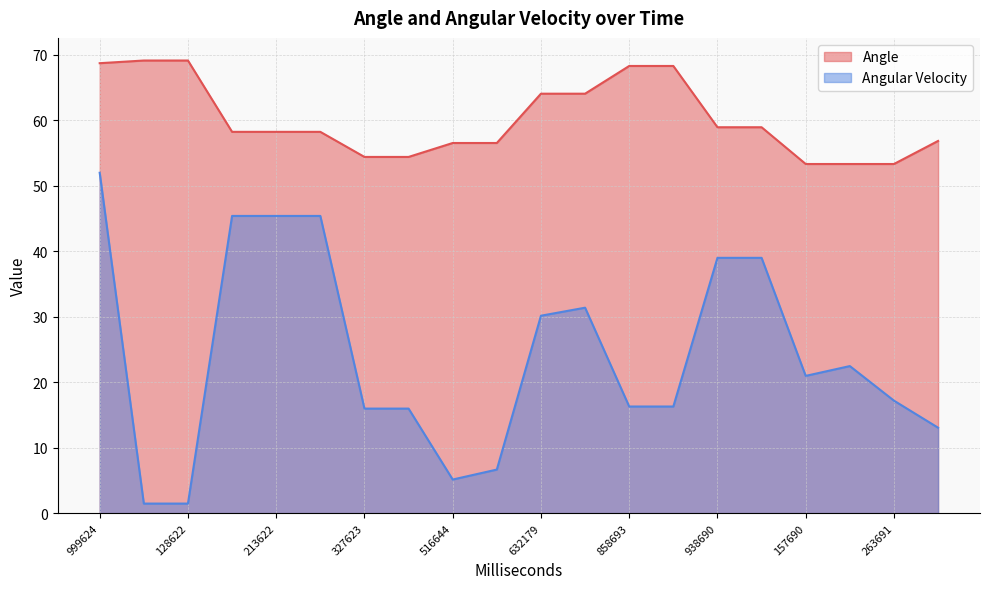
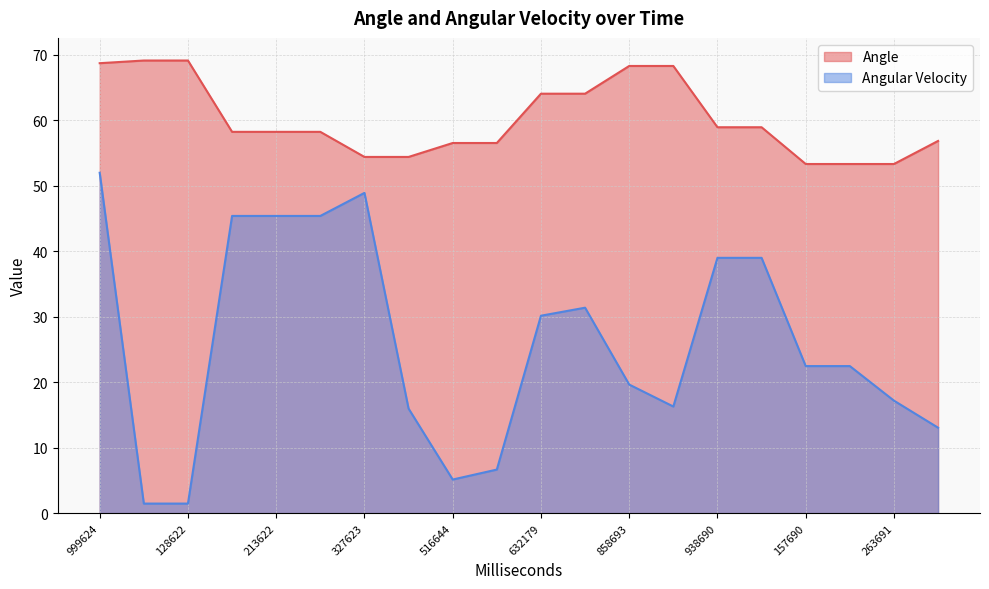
  {
    "Angle": {
      "999624": 69,
      "128622": 69,
      "213622": 58,
      "327623": 54,
      "516644": 57,
      "632179": 64,
      "858693": 68,
      "938690": 59,
      "157690": 53,
      "263691": 53
    },
    "Angular Velocity": {
      "999624": 52,
      "128622": 1,
      "213622": 45,
-     "327623": 16,
+     "327623": 49,
      "516644": 5,
      "632179": 30,
-     "858693": 16,
+     "858693": 20,
      "938690": 39,
-     "157690": 21,
+     "157690": 22,
      "263691": 17
    }
  }
